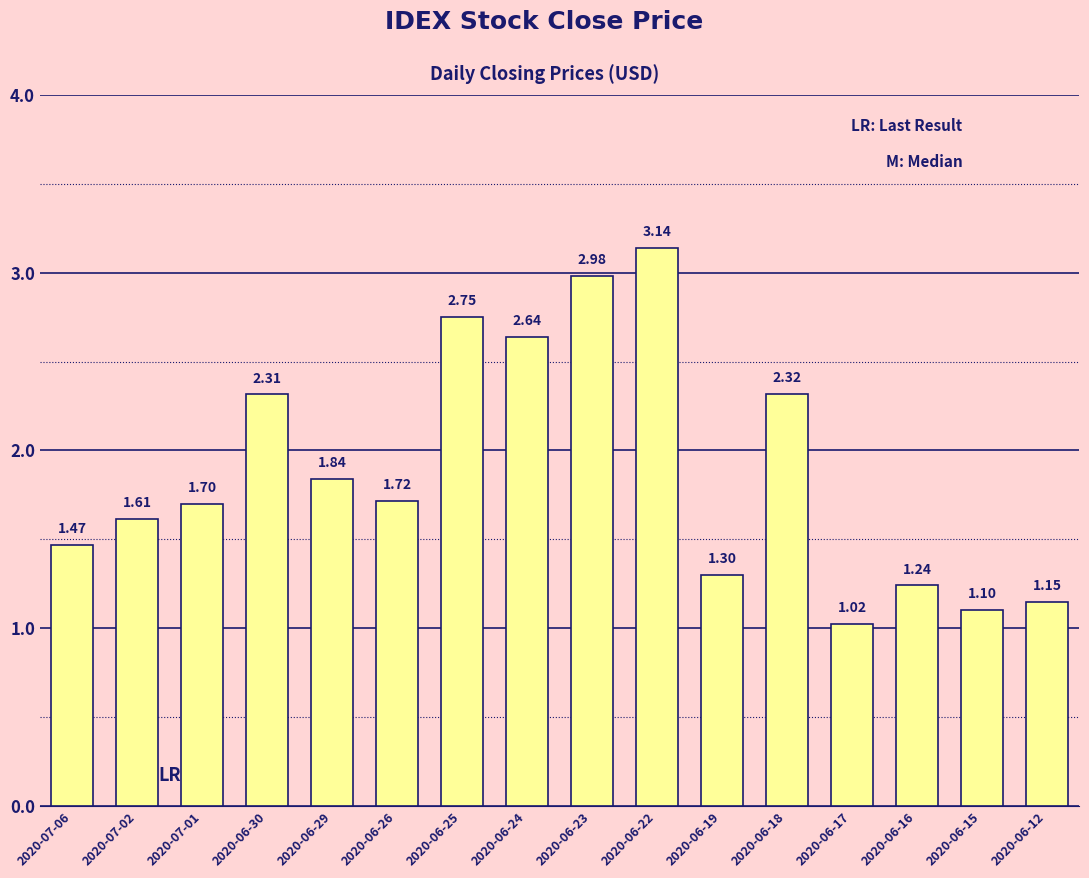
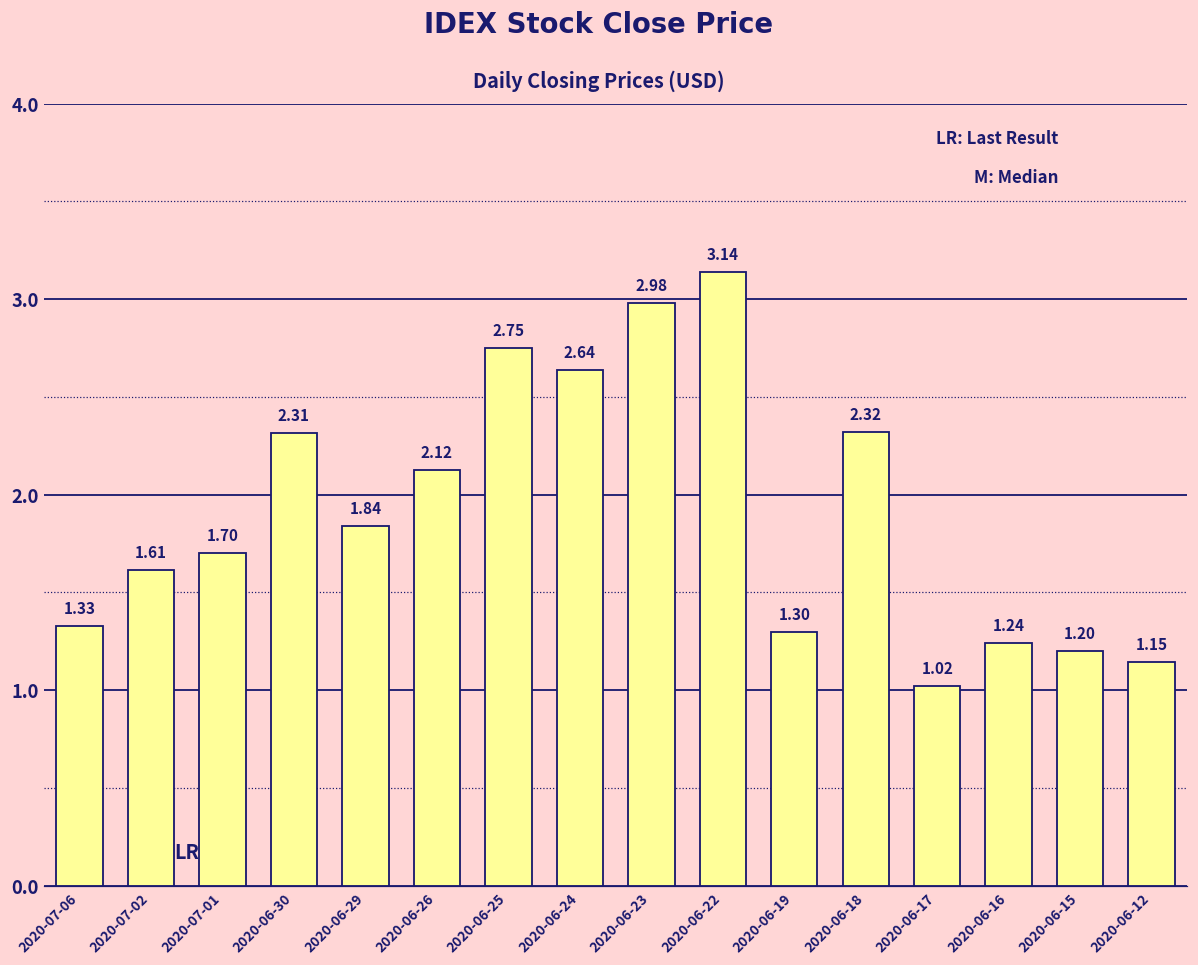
  {
-   "2020-07-06": 1.47,
+   "2020-07-06": 1.33,
    "2020-07-02": 1.61,
    "2020-07-01": 1.70,
    "2020-06-30": 2.31,
    "2020-06-29": 1.84,
-   "2020-06-26": 1.72,
+   "2020-06-26": 2.12,
    "2020-06-25": 2.75,
    "2020-06-24": 2.64,
    "2020-06-23": 2.98,
    "2020-06-22": 3.14,
    "2020-06-19": 1.30,
    "2020-06-18": 2.32,
    "2020-06-17": 1.02,
    "2020-06-16": 1.24,
-   "2020-06-15": 1.10,
+   "2020-06-15": 1.20,
    "2020-06-12": 1.15
  }
